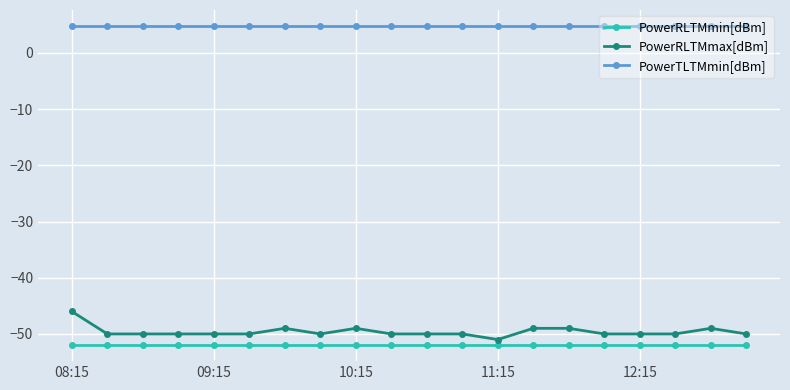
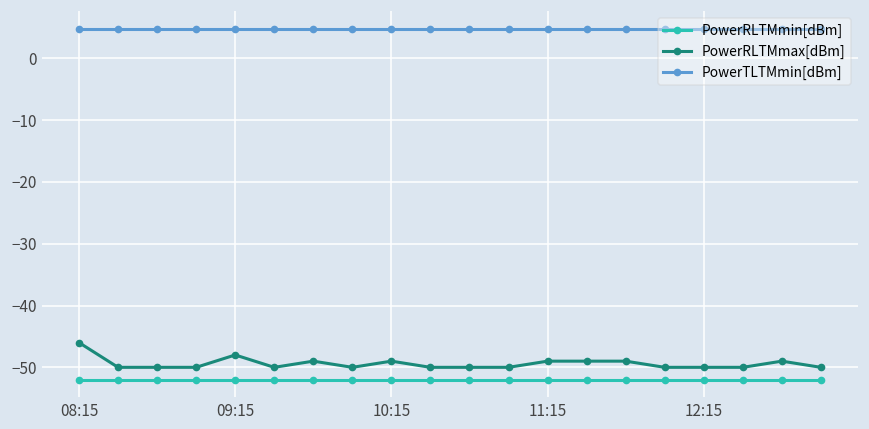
  {
    "PowerRLTMmin[dBm]": {
      "08:15": -52,
      "09:15": -52,
      "10:15": -52,
      "11:15": -52,
      "12:15": -52
    },
    "PowerRLTMmax[dBm]": {
      "08:15": -46,
-     "09:15": -50,
+     "09:15": -48,
      "10:15": -49,
-     "11:15": -51,
+     "11:15": -49,
      "12:15": -50
    },
    "PowerTLTMmin[dBm]": {
      "08:15": 5,
      "09:15": 5,
      "10:15": 5,
      "11:15": 5
    }
  }
